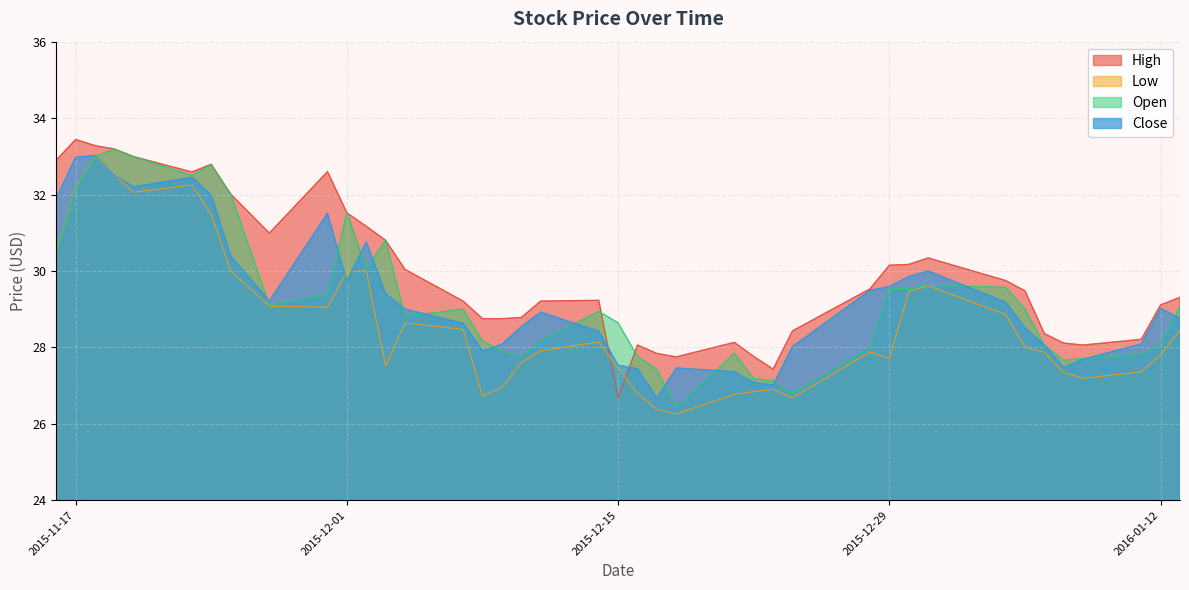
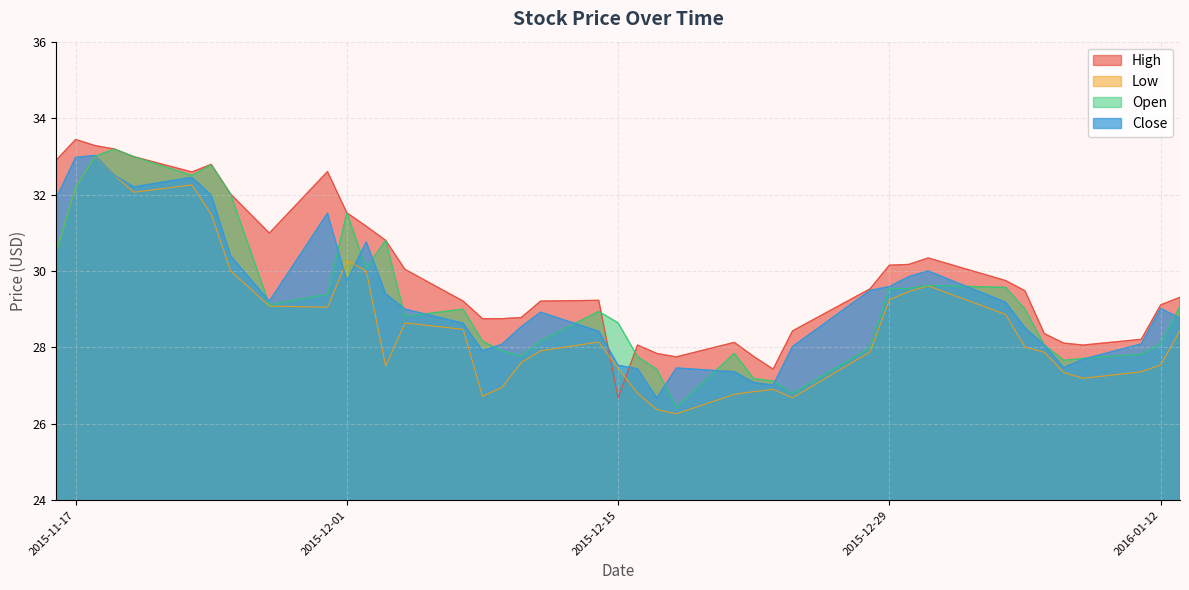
  {
    "High": {
      "2015-11-17": 33.4,
      "2015-12-15": 26.7,
      "2015-12-29": 30.2,
      "2016-01-12": 29.1
    },
    "Low": {
-     "2015-12-01": 30.0,
+     "2015-12-01": 30.3,
      "2015-12-15": 27.5,
-     "2015-12-29": 27.7,
-     "2016-01-12": 27.8
+     "2015-12-29": 29.2,
+     "2016-01-12": 27.5
    },
    "Open": {
      "2015-12-15": 28.6,
      "2016-01-12": 28.1
    },
    "Close": {
      "2015-11-17": 33.0,
      "2015-12-01": 29.7,
      "2015-12-15": 27.5,
      "2016-01-12": 29.0
    }
  }
